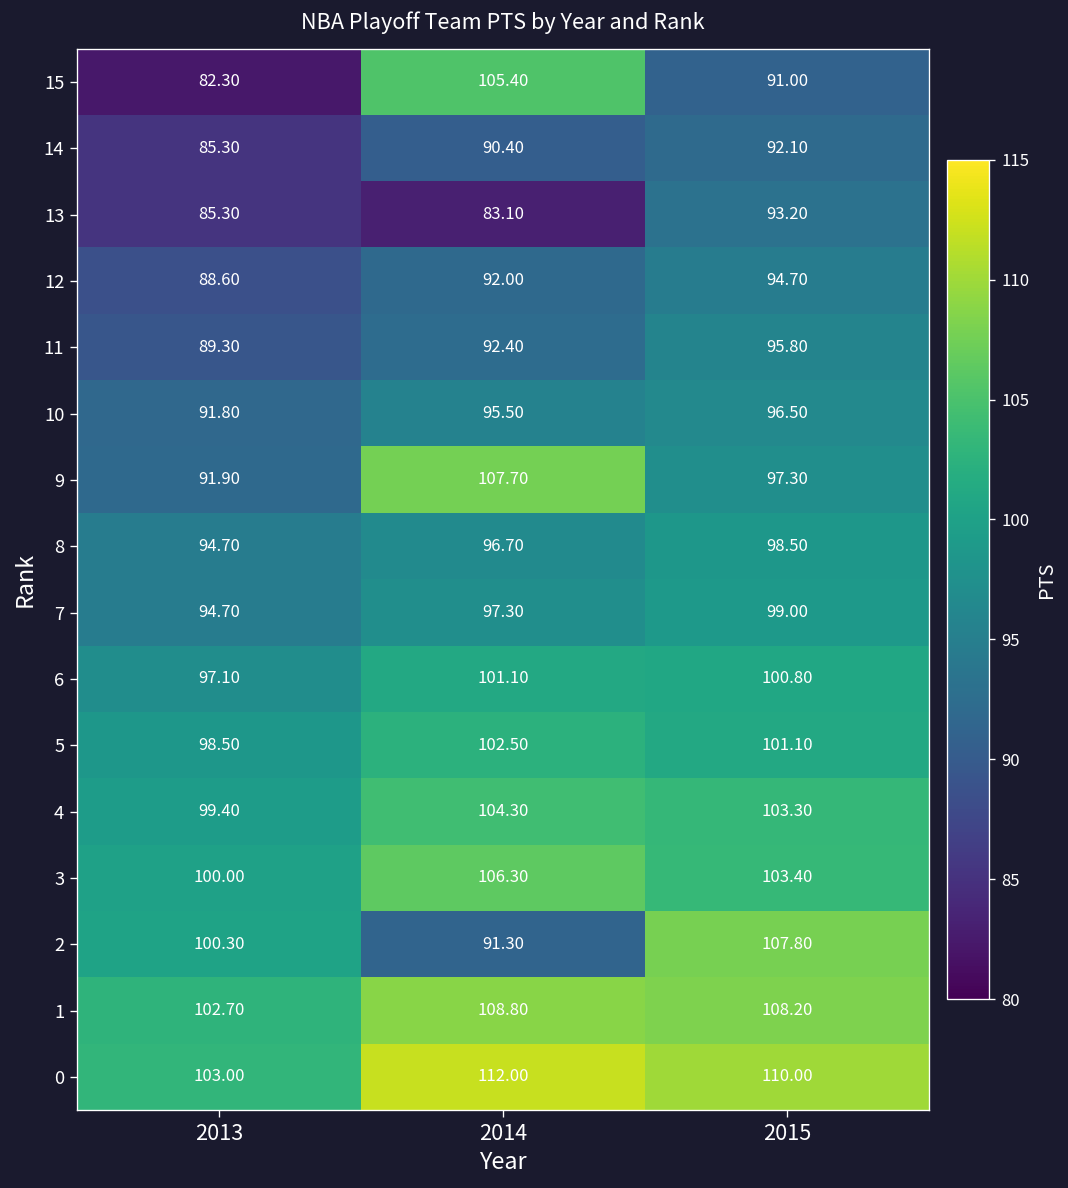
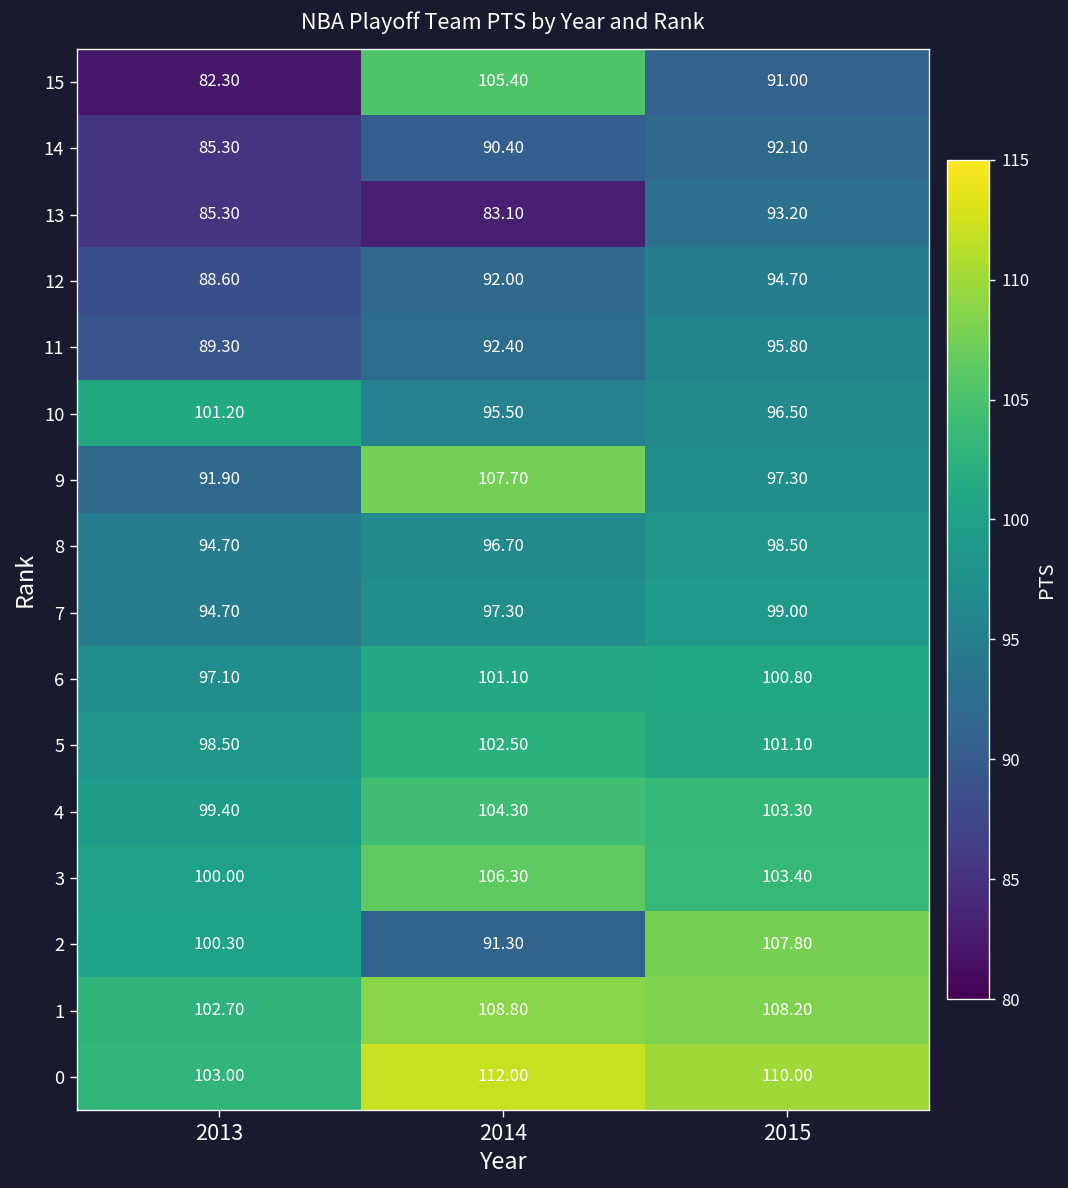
  {
    "15": {
      "2013": 82.30,
      "2014": 105.40,
      "2015": 91.00
    },
    "14": {
      "2013": 85.30,
      "2014": 90.40,
      "2015": 92.10
    },
    "13": {
      "2013": 85.30,
      "2014": 83.10,
      "2015": 93.20
    },
    "12": {
      "2013": 88.60,
      "2014": 92.00,
      "2015": 94.70
    },
    "11": {
      "2013": 89.30,
      "2014": 92.40,
      "2015": 95.80
    },
    "10": {
-     "2013": 91.80,
+     "2013": 101.20,
      "2014": 95.50,
      "2015": 96.50
    },
    "9": {
      "2013": 91.90,
      "2014": 107.70,
      "2015": 97.30
    },
    "8": {
      "2013": 94.70,
      "2014": 96.70,
      "2015": 98.50
    },
    "7": {
      "2013": 94.70,
      "2014": 97.30,
      "2015": 99.00
    },
    "6": {
      "2013": 97.10,
      "2014": 101.10,
      "2015": 100.80
    },
    "5": {
      "2013": 98.50,
      "2014": 102.50,
      "2015": 101.10
    },
    "4": {
      "2013": 99.40,
      "2014": 104.30,
      "2015": 103.30
    },
    "3": {
      "2013": 100.00,
      "2014": 106.30,
      "2015": 103.40
    },
    "2": {
      "2013": 100.30,
      "2014": 91.30,
      "2015": 107.80
    },
    "1": {
      "2013": 102.70,
      "2014": 108.80,
      "2015": 108.20
    },
    "0": {
      "2013": 103.00,
      "2014": 112.00,
      "2015": 110.00
    }
  }
